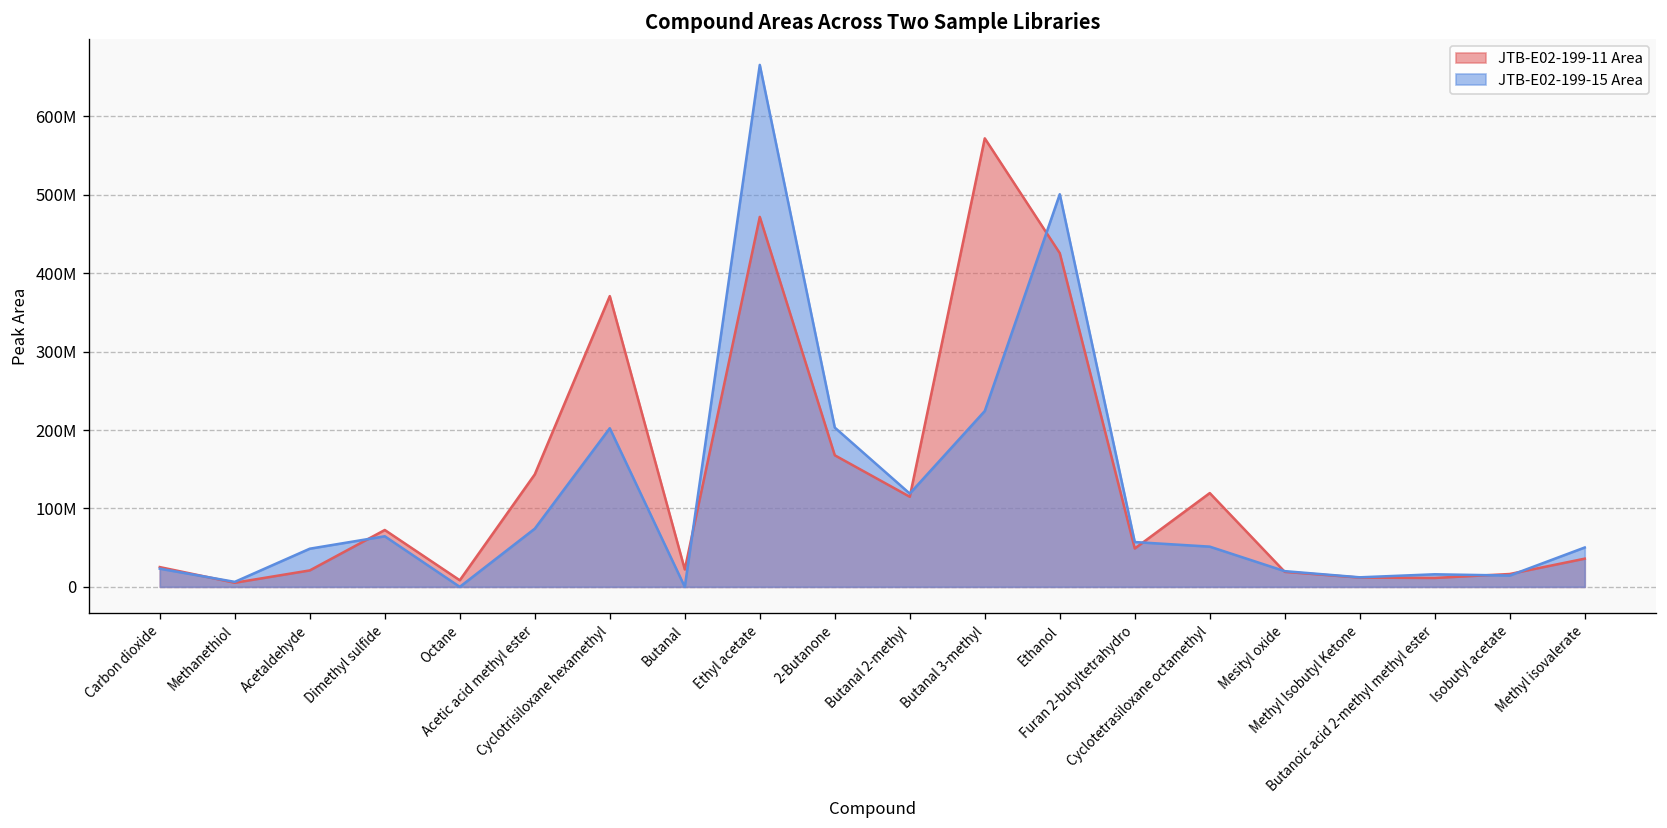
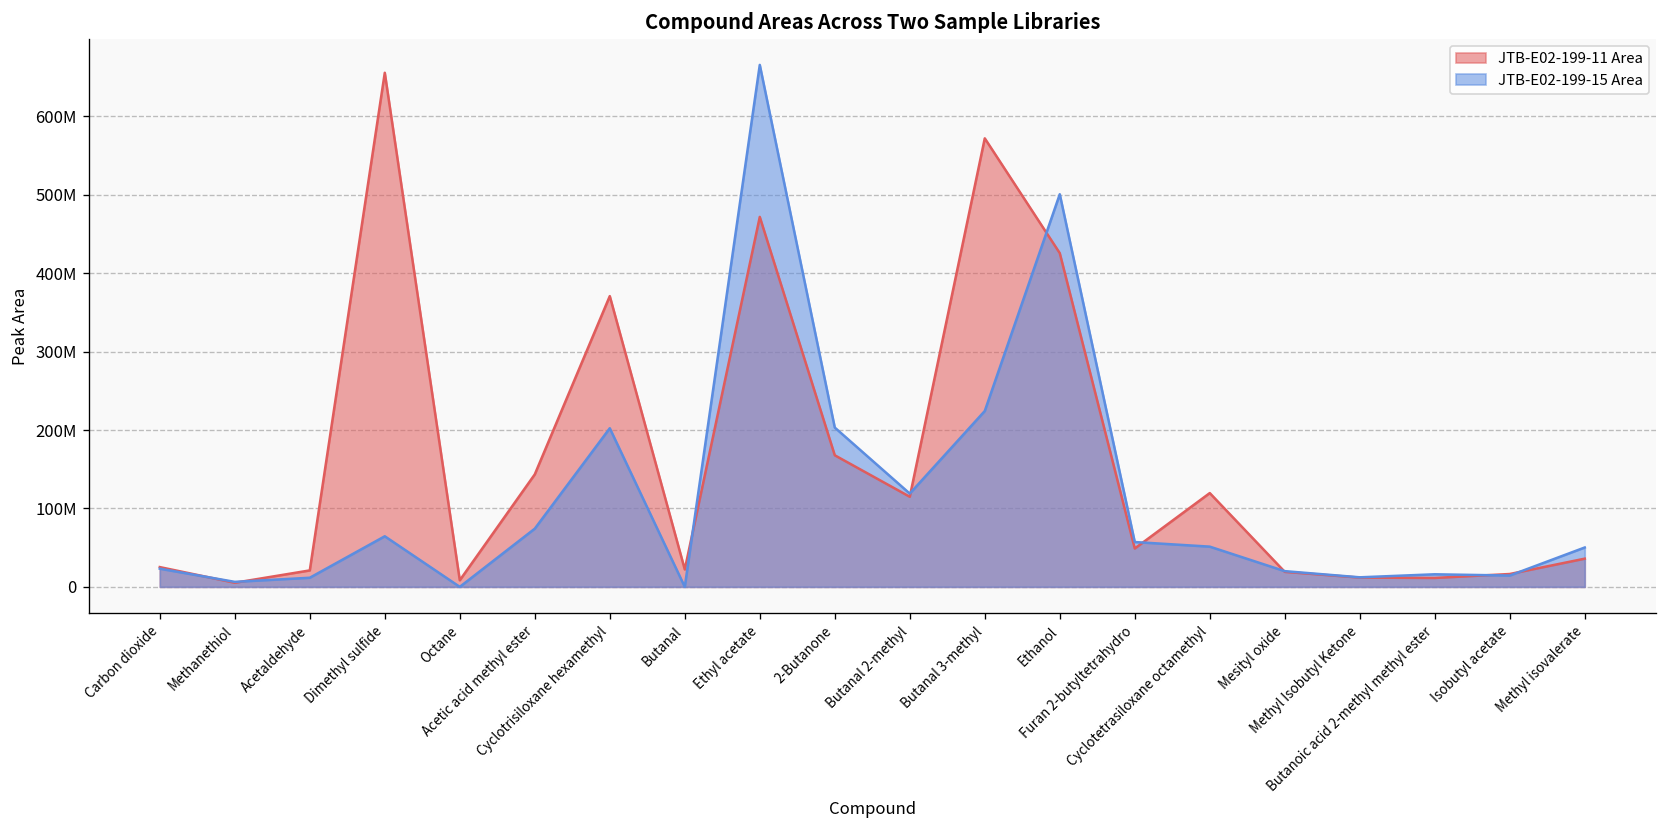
  {
    "JTB-E02-199-11 Area": {
      "Acetaldehyde": 20000000,
-     "Dimethyl sulfide": 70000000,
+     "Dimethyl sulfide": 660000000,
      "Octane": 10000000,
      "Acetic acid methyl ester": 140000000,
      "Cyclotrisiloxane hexamethyl": 370000000,
      "Butanal": 20000000,
      "Ethyl acetate": 470000000,
      "2-Butanone": 170000000,
      "Butanal 2-methyl": 110000000,
      "Butanal 3-methyl": 570000000,
      "Ethanol": 430000000,
      "Furan 2-butyltetrahydro": 50000000,
      "Cyclotetrasiloxane octamethyl": 120000000,
      "Butanoic acid 2-methyl methyl ester": 10000000,
      "Methyl isovalerate": 40000000
    },
    "JTB-E02-199-15 Area": {
-     "Acetaldehyde": 50000000,
+     "Acetaldehyde": 10000000,
      "Dimethyl sulfide": 60000000,
      "Octane": 0,
      "Acetic acid methyl ester": 70000000,
      "Cyclotrisiloxane hexamethyl": 200000000,
      "Butanal": 0,
      "Ethyl acetate": 670000000,
      "2-Butanone": 200000000,
      "Butanal 2-methyl": 120000000,
      "Butanal 3-methyl": 220000000,
      "Ethanol": 500000000,
      "Furan 2-butyltetrahydro": 60000000,
      "Cyclotetrasiloxane octamethyl": 50000000,
      "Butanoic acid 2-methyl methyl ester": 20000000,
      "Methyl isovalerate": 50000000
    }
  }
